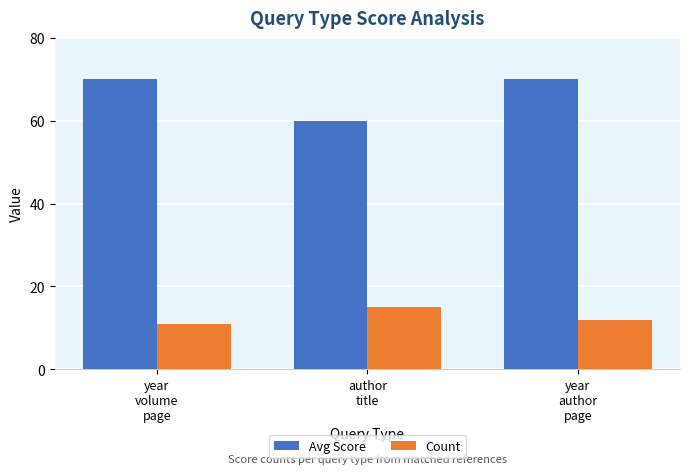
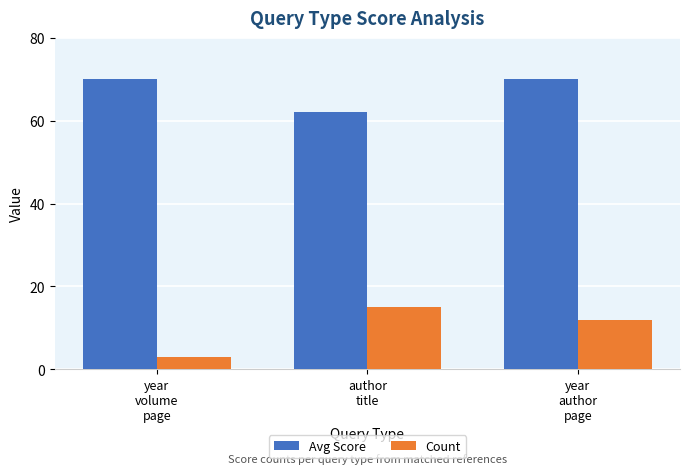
  {
    "Avg Score": {
      "year volume page": 70,
-     "author title": 60,
+     "author title": 62,
      "year author page": 70
    },
    "Count": {
-     "year volume page": 11,
+     "year volume page": 3,
      "author title": 15,
      "year author page": 12
    }
  }
